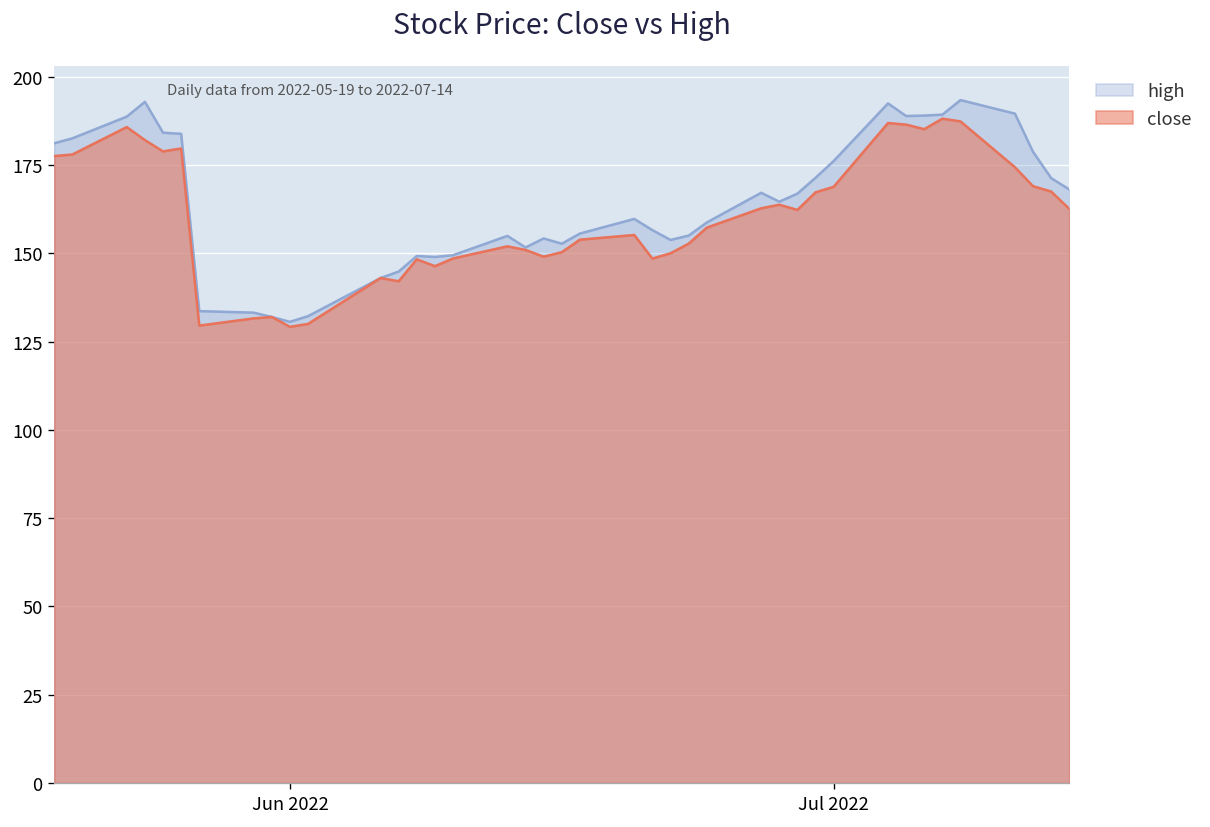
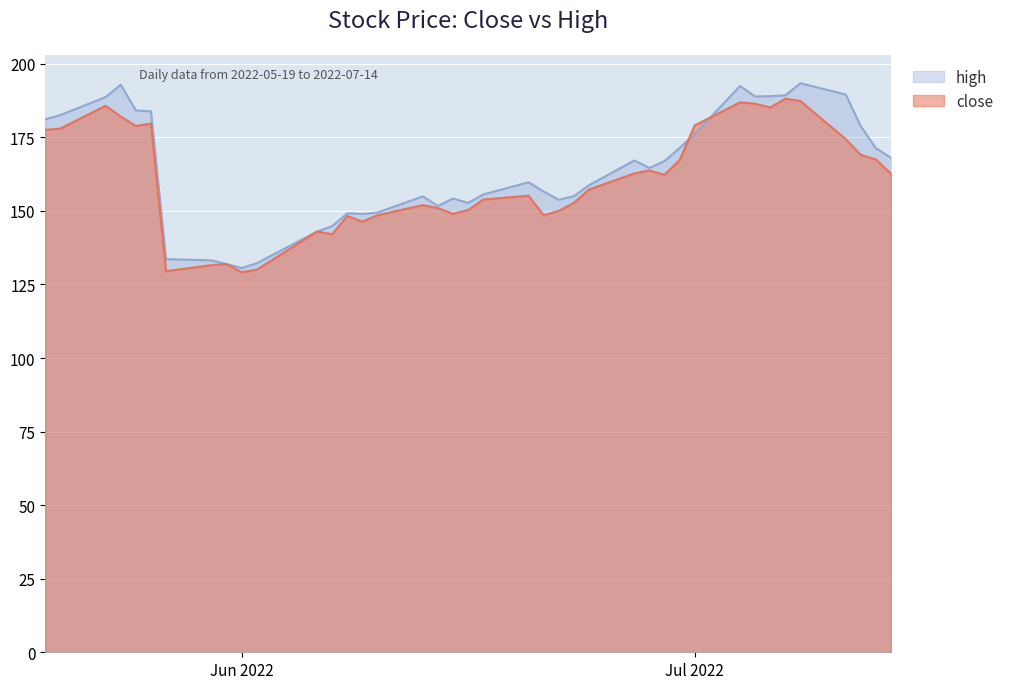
  {
    "high": {
      "Jun 2022": 131,
      "Jul 2022": 176
    },
    "close": {
      "Jun 2022": 129,
-     "Jul 2022": 169
+     "Jul 2022": 179
    }
  }
